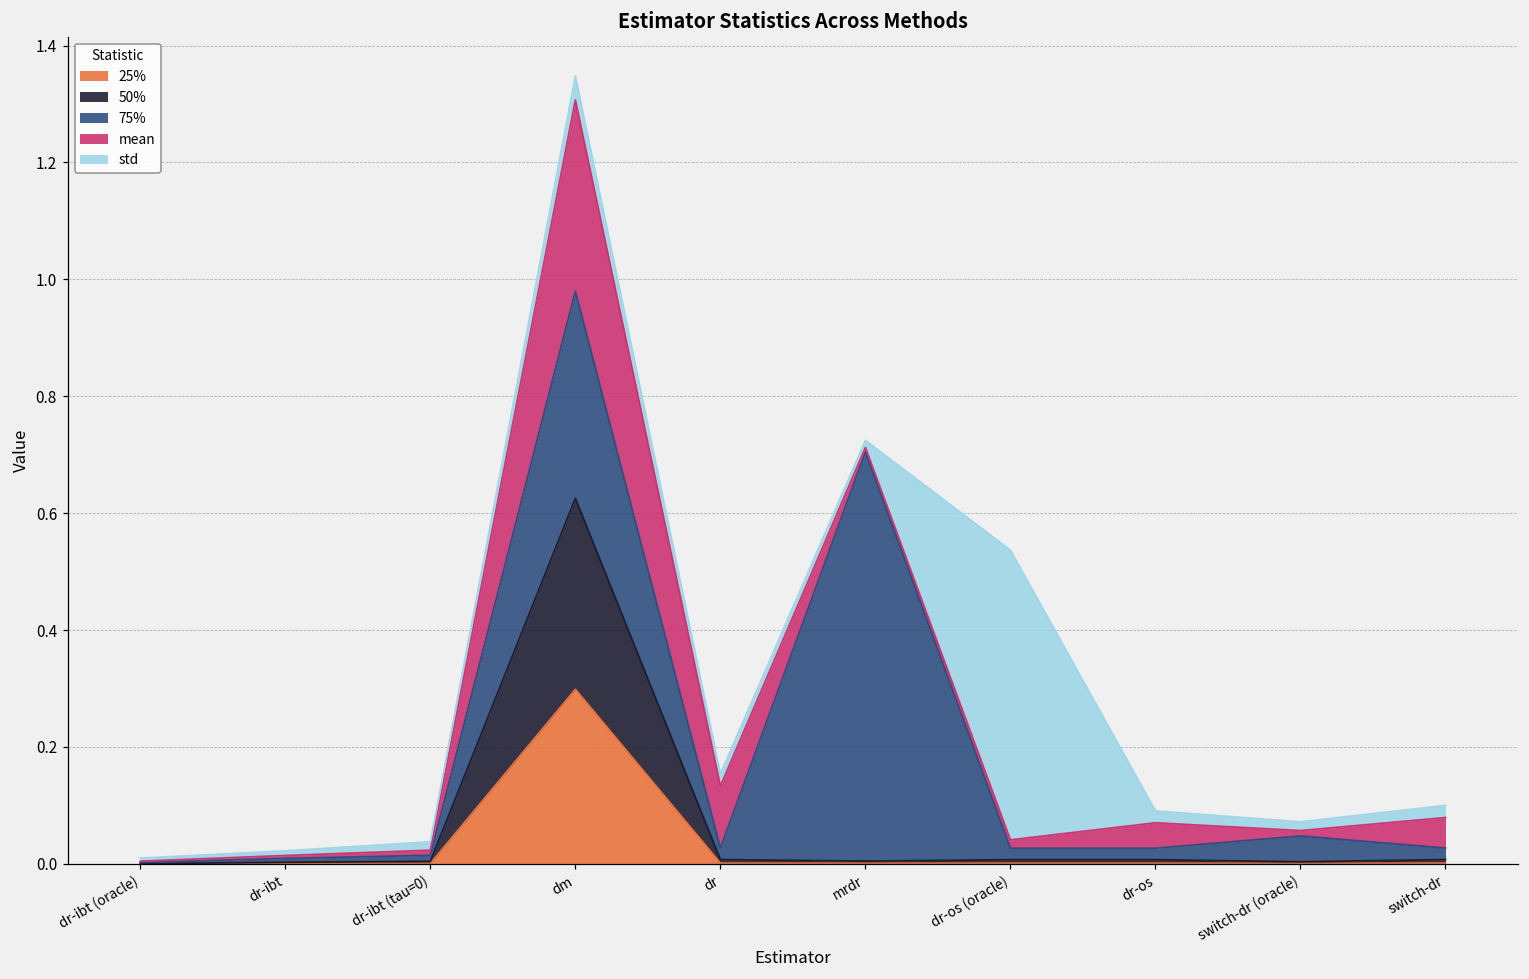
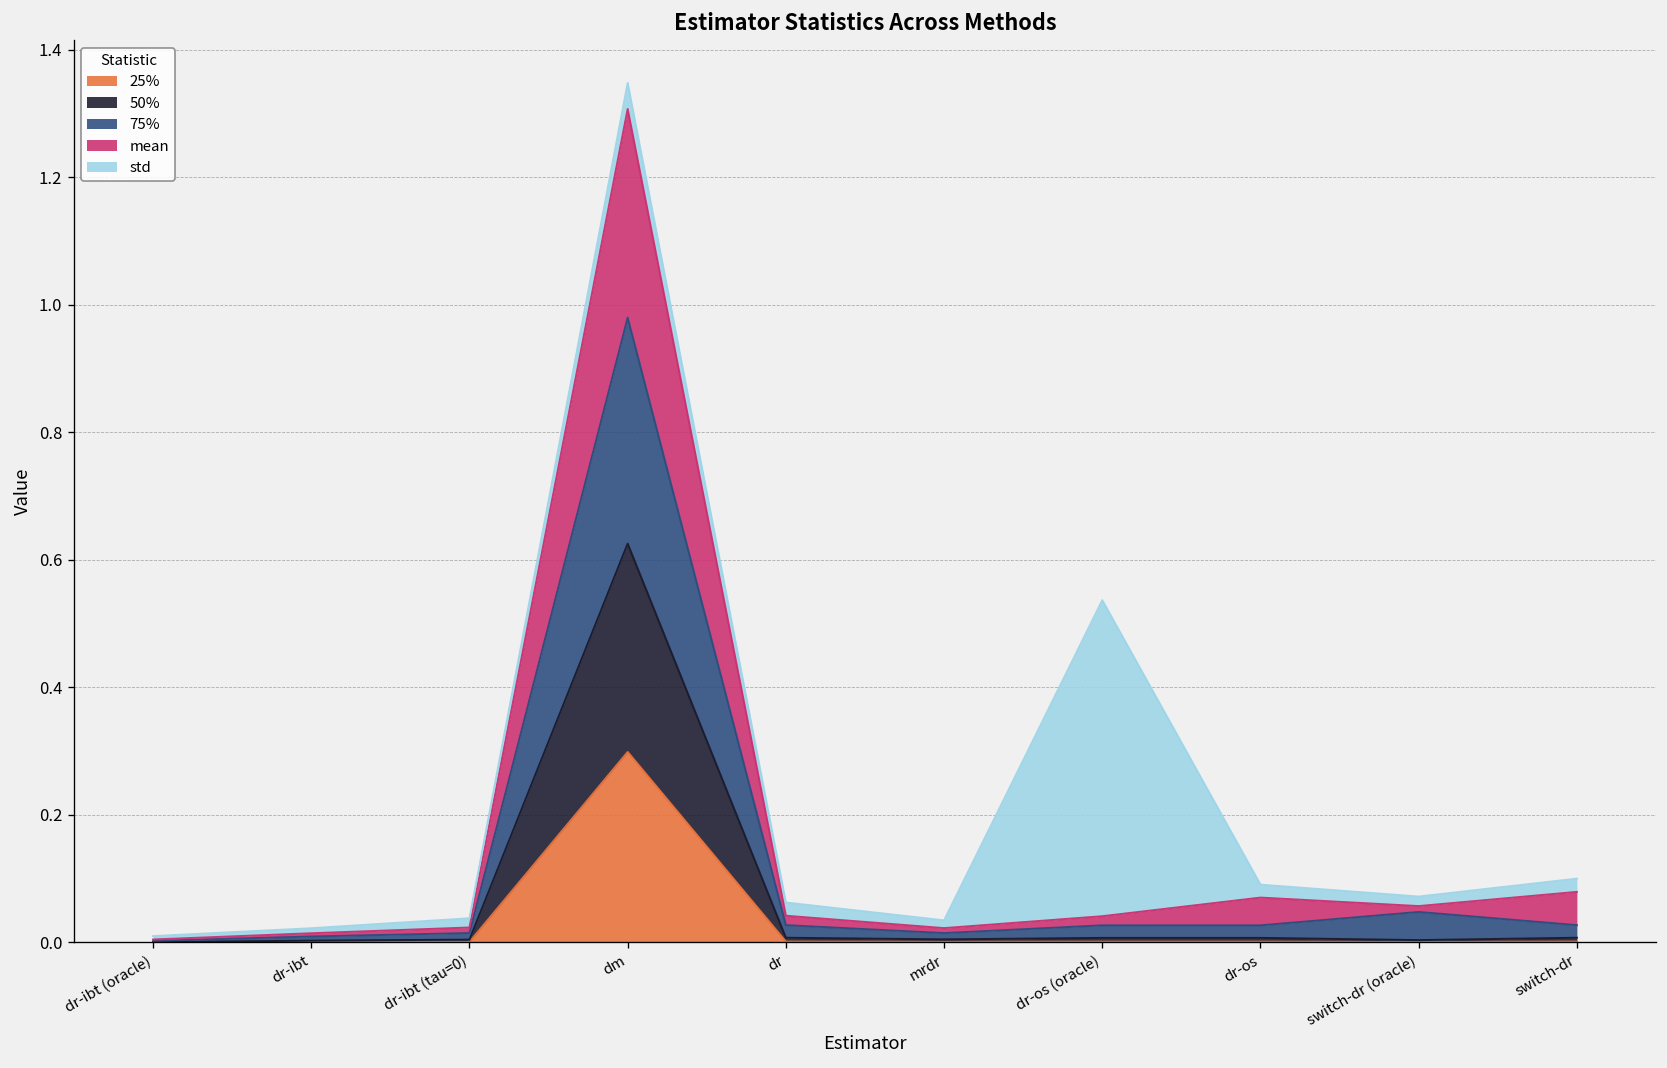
  {
    "25%": {
      "dm": 0.30,
      "dr": 0.00,
      "dr-os (oracle)": 0.00,
      "dr-os": 0.00,
      "switch-dr": 0.00
    },
    "50%": {
      "dm": 0.33,
      "dr": 0.01,
      "dr-os (oracle)": 0.01,
      "dr-os": 0.01,
      "switch-dr": 0.01
    },
    "75%": {
      "dr-ibt": 0.01,
      "dr-ibt (tau=0)": 0.01,
      "dm": 0.35,
      "dr": 0.02,
-     "mrdr": 0.70,
+     "mrdr": 0.01,
      "dr-os (oracle)": 0.02,
      "dr-os": 0.02,
      "switch-dr (oracle)": 0.04,
      "switch-dr": 0.02
    },
    "mean": {
      "dr-ibt": 0.01,
      "dr-ibt (tau=0)": 0.01,
      "dm": 0.33,
-     "dr": 0.11,
+     "dr": 0.01,
      "mrdr": 0.01,
      "dr-os (oracle)": 0.01,
      "dr-os": 0.04,
      "switch-dr (oracle)": 0.01,
      "switch-dr": 0.05
    },
    "std": {
      "dr-ibt (oracle)": 0.01,
      "dr-ibt": 0.01,
      "dr-ibt (tau=0)": 0.01,
      "dm": 0.04,
      "dr": 0.02,
      "mrdr": 0.01,
      "dr-os (oracle)": 0.50,
      "dr-os": 0.02,
      "switch-dr (oracle)": 0.01,
      "switch-dr": 0.02
    }
  }
